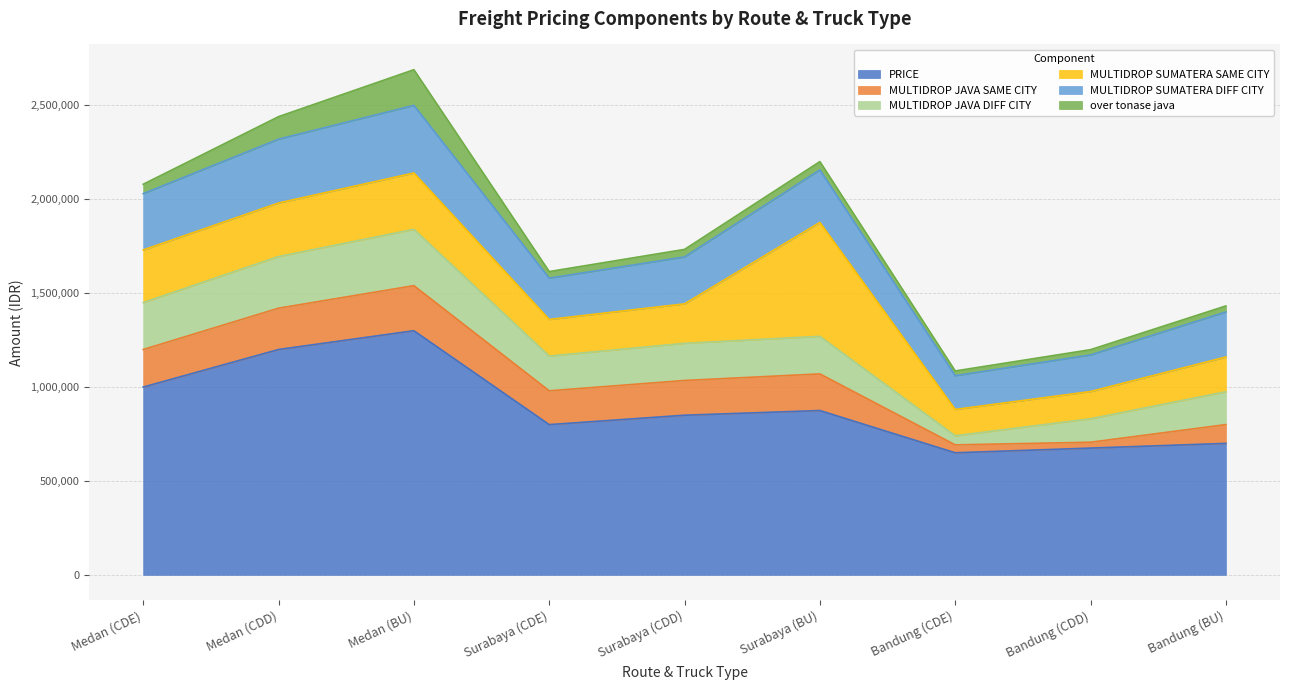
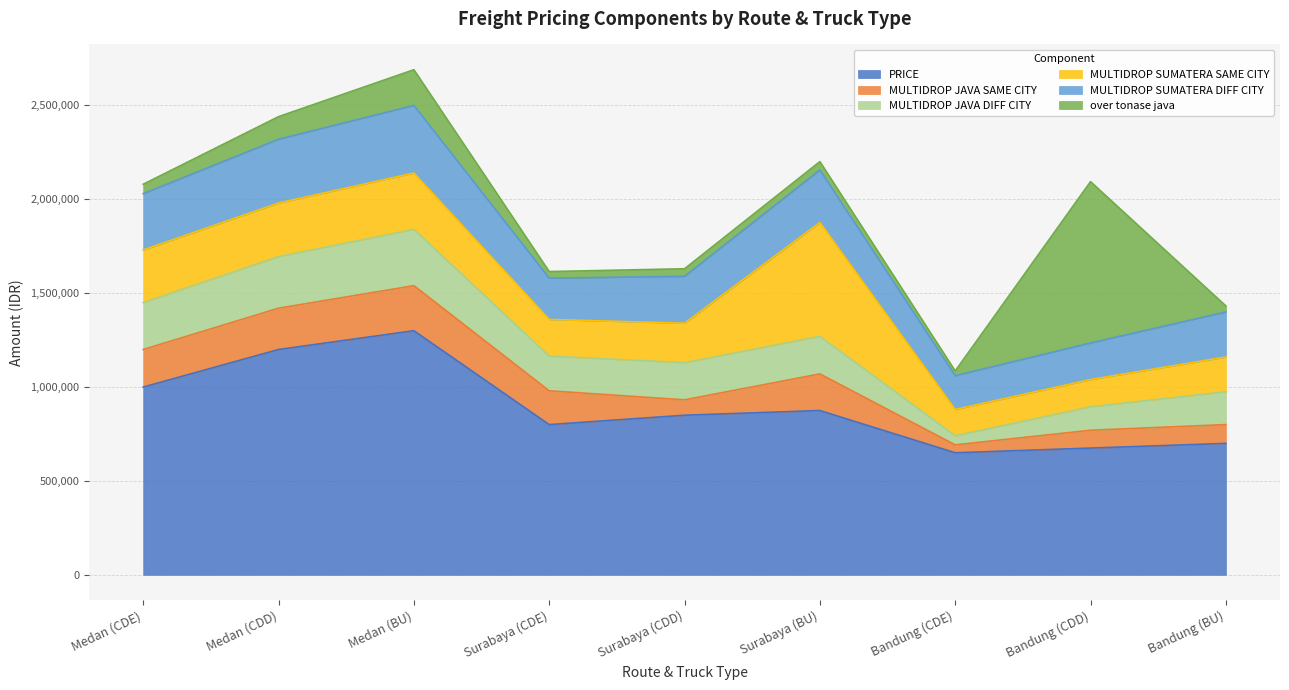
  {
    "MULTIDROP JAVA SAME CITY": {
      "Medan (CDE)": "200,000",
      "Medan (CDD)": "220,000",
      "Medan (BU)": "240,000",
      "Surabaya (CDE)": "180,000",
-     "Surabaya (CDD)": "190,000",
+     "Surabaya (CDD)": "80,000",
      "Surabaya (BU)": "200,000",
      "Bandung (CDE)": "40,000",
-     "Bandung (CDD)": "30,000",
+     "Bandung (CDD)": "100,000",
      "Bandung (BU)": "100,000"
    },
    "MULTIDROP JAVA DIFF CITY": {
      "Medan (CDE)": "250,000",
      "Medan (CDD)": "280,000",
      "Medan (BU)": "300,000",
      "Surabaya (CDE)": "190,000",
      "Surabaya (CDD)": "200,000",
      "Surabaya (BU)": "200,000",
      "Bandung (CDE)": "50,000",
      "Bandung (CDD)": "130,000",
      "Bandung (BU)": "180,000"
    },
    "MULTIDROP SUMATERA SAME CITY": {
      "Medan (CDE)": "280,000",
      "Medan (CDD)": "290,000",
      "Medan (BU)": "300,000",
      "Surabaya (CDE)": "200,000",
      "Surabaya (CDD)": "210,000",
      "Surabaya (BU)": "610,000",
      "Bandung (CDE)": "140,000",
      "Bandung (CDD)": "150,000",
      "Bandung (BU)": "190,000"
    },
    "over tonase java": {
      "Medan (CDE)": "50,000",
      "Medan (CDD)": "120,000",
      "Medan (BU)": "190,000",
      "Surabaya (CDE)": "40,000",
      "Surabaya (CDD)": "40,000",
      "Surabaya (BU)": "40,000",
      "Bandung (CDE)": "30,000",
-     "Bandung (CDD)": "30,000",
+     "Bandung (CDD)": "860,000",
      "Bandung (BU)": "30,000"
    }
  }
